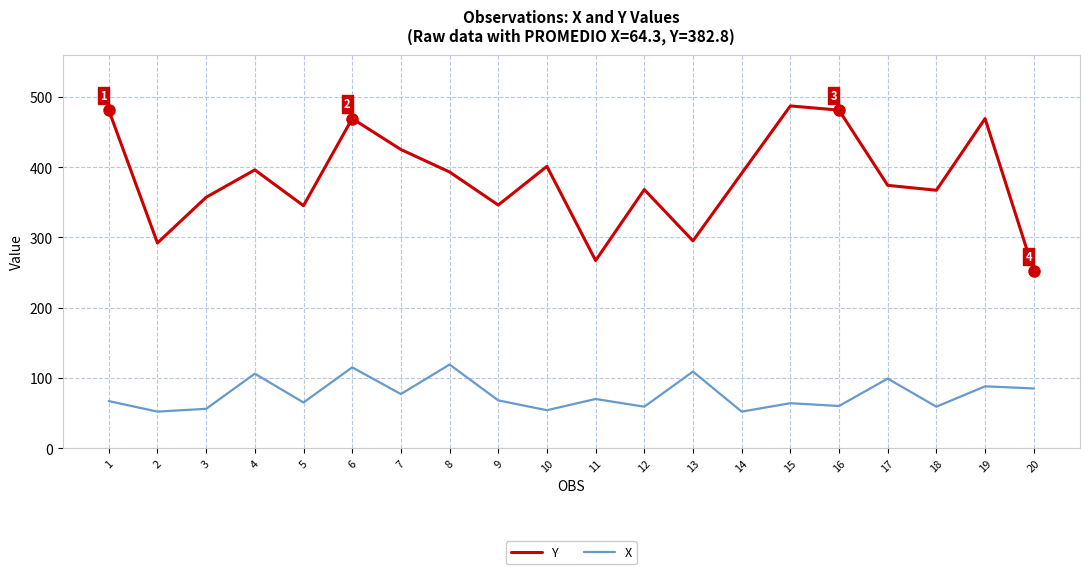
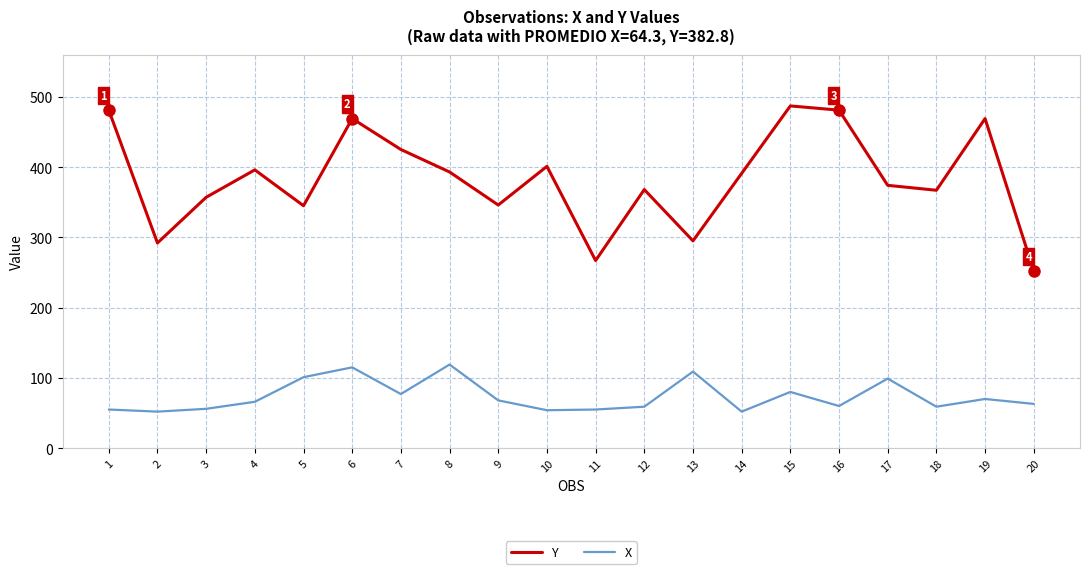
  {
    "X": {
-     "1": 70,
+     "1": 60,
      "2": 50,
      "3": 60,
-     "4": 110,
-     "5": 70,
+     "4": 70,
+     "5": 100,
      "6": 120,
      "7": 80,
      "8": 120,
      "9": 70,
      "10": 50,
-     "11": 70,
+     "11": 60,
      "12": 60,
      "13": 110,
      "14": 50,
-     "15": 60,
+     "15": 80,
      "16": 60,
      "17": 100,
      "18": 60,
-     "19": 90,
-     "20": 90
+     "19": 70,
+     "20": 60
    }
  }
